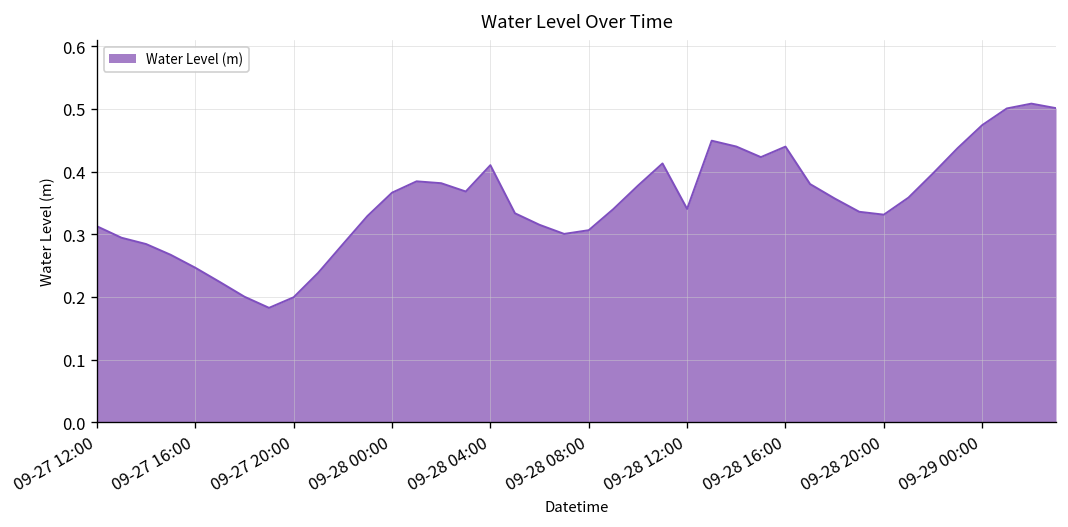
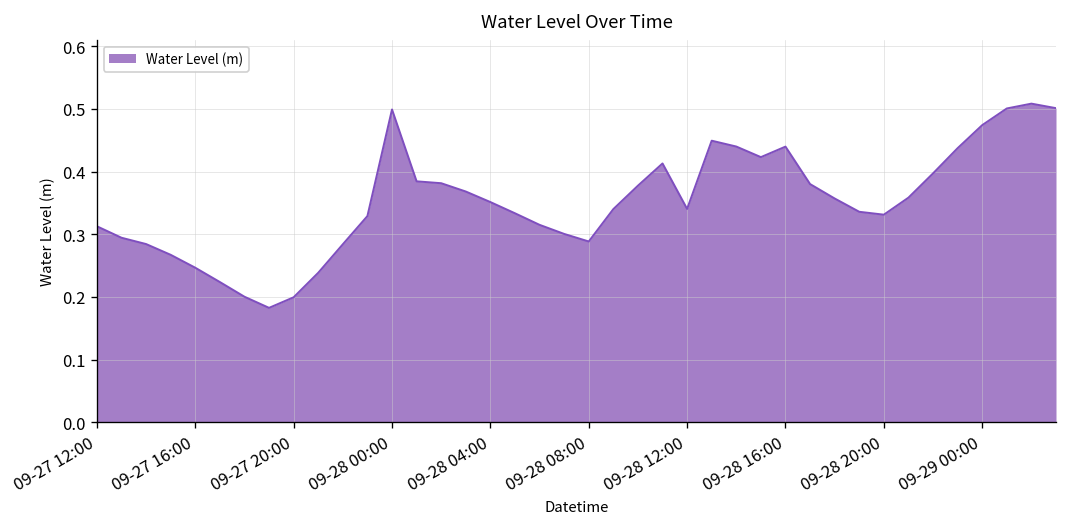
  {
    "09-27 12:00": 0.31,
    "09-27 16:00": 0.25,
    "09-27 20:00": 0.20,
-   "09-28 00:00": 0.37,
-   "09-28 04:00": 0.41,
-   "09-28 08:00": 0.31,
+   "09-28 00:00": 0.50,
+   "09-28 04:00": 0.35,
+   "09-28 08:00": 0.29,
    "09-28 12:00": 0.34,
    "09-28 16:00": 0.44,
    "09-28 20:00": 0.33,
    "09-29 00:00": 0.47
  }
